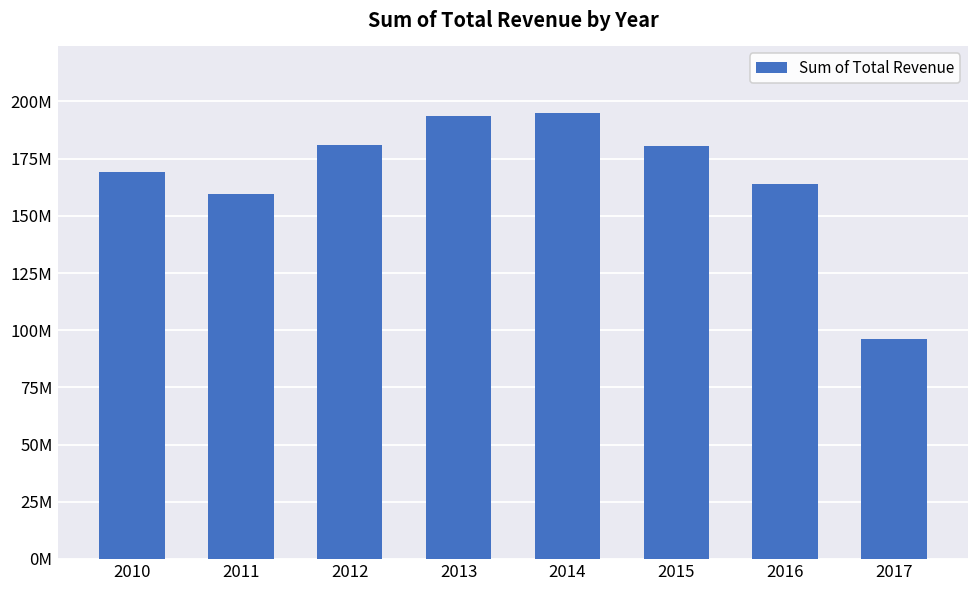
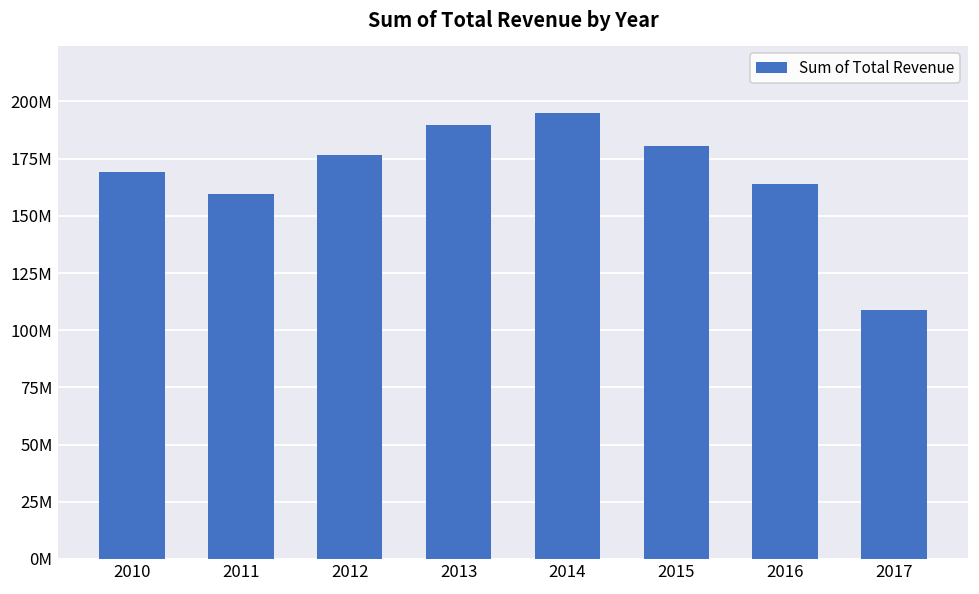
  {
    "2010": 169000000,
    "2011": 160000000,
-   "2012": 181000000,
-   "2013": 194000000,
+   "2012": 176000000,
+   "2013": 190000000,
    "2014": 195000000,
    "2015": 180000000,
    "2016": 164000000,
-   "2017": 96000000
+   "2017": 109000000
  }
